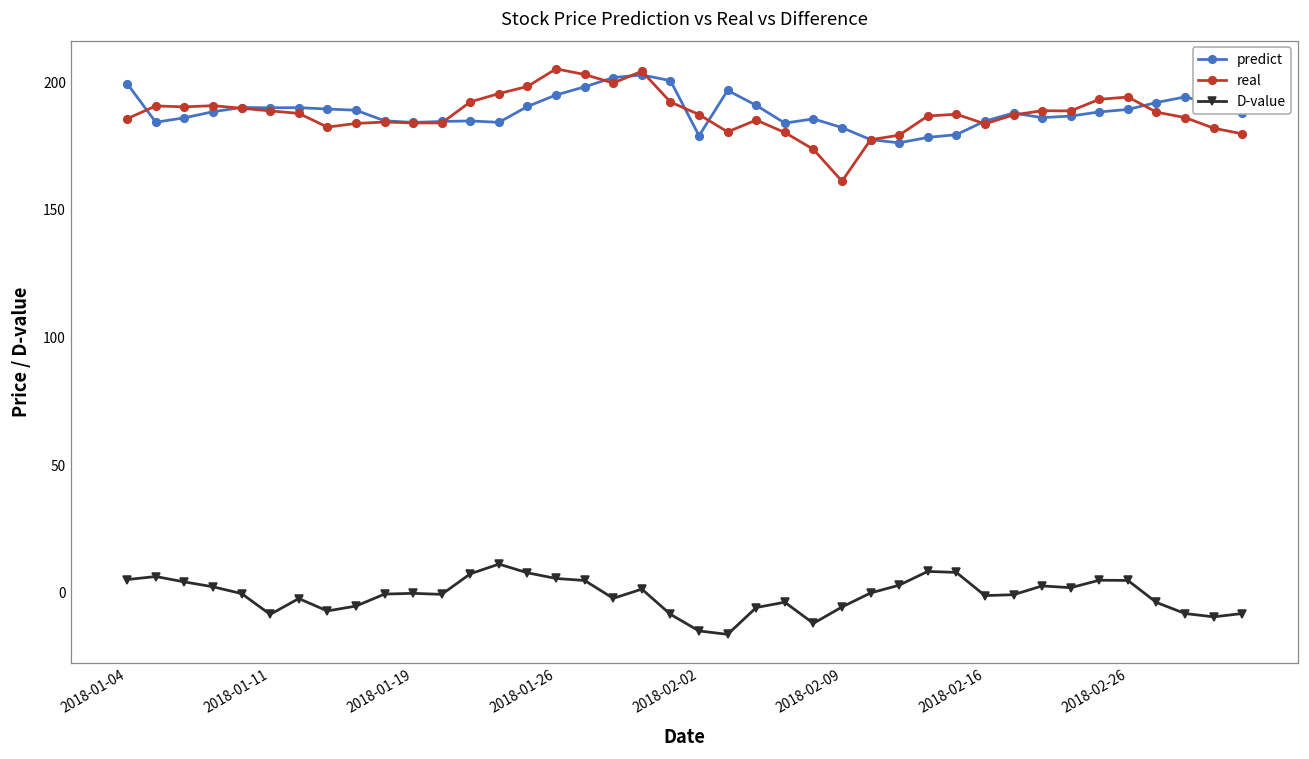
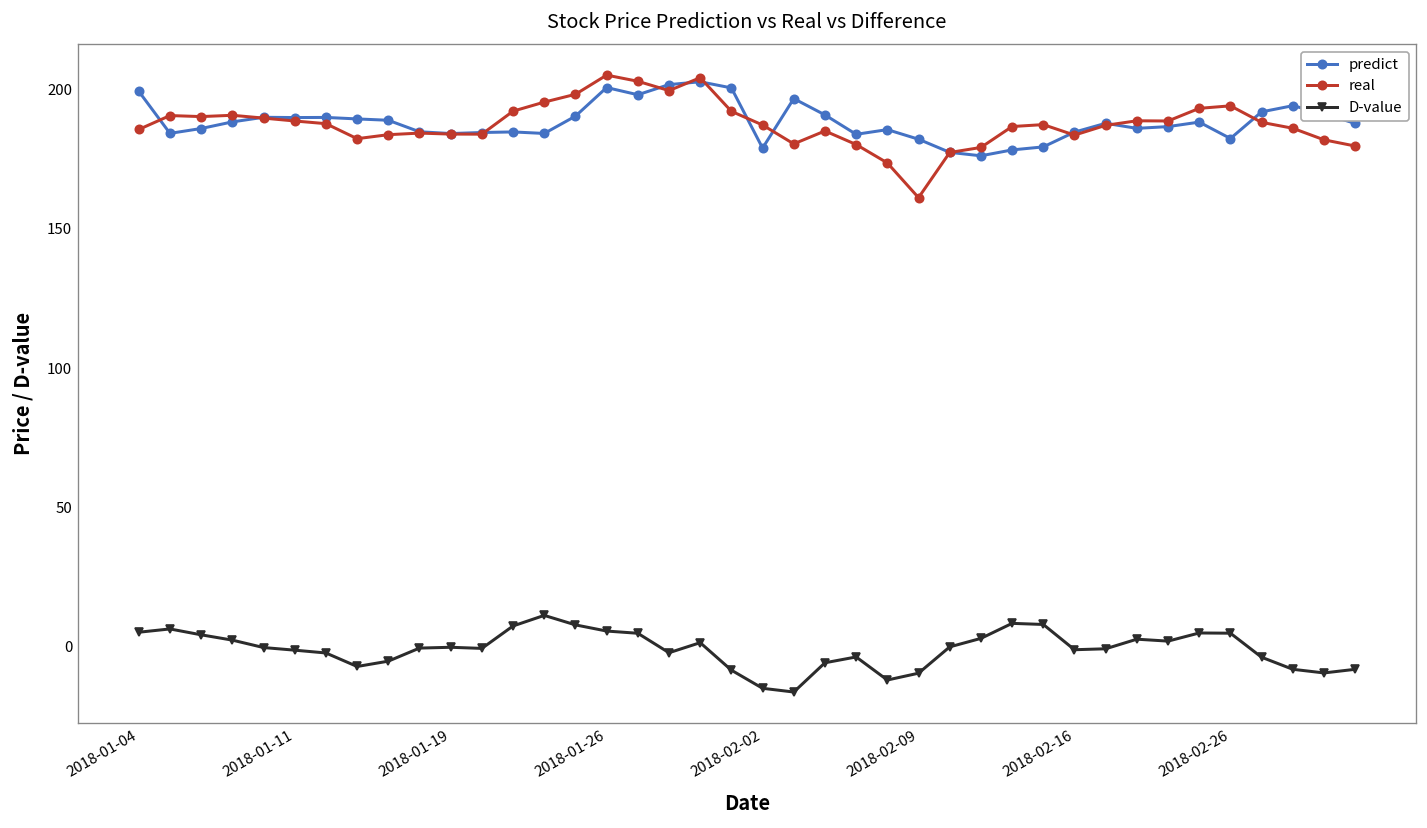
  {
    "predict": {
      "2018-01-04": 199,
      "2018-01-11": 190,
-     "2018-01-26": 195,
+     "2018-01-26": 201,
      "2018-02-02": 179,
      "2018-02-09": 182,
-     "2018-02-26": 189
+     "2018-02-26": 182
    },
    "real": {
      "2018-01-04": 186,
      "2018-01-11": 189,
      "2018-01-26": 205,
      "2018-02-02": 187,
      "2018-02-09": 161,
      "2018-02-26": 194
    },
    "D-value": {
      "2018-01-04": 5,
-     "2018-01-11": -8,
+     "2018-01-11": -1,
      "2018-01-19": 0,
      "2018-01-26": 6,
      "2018-02-02": -15,
-     "2018-02-09": -6,
+     "2018-02-09": -9,
      "2018-02-16": -1,
      "2018-02-26": 5
    }
  }
